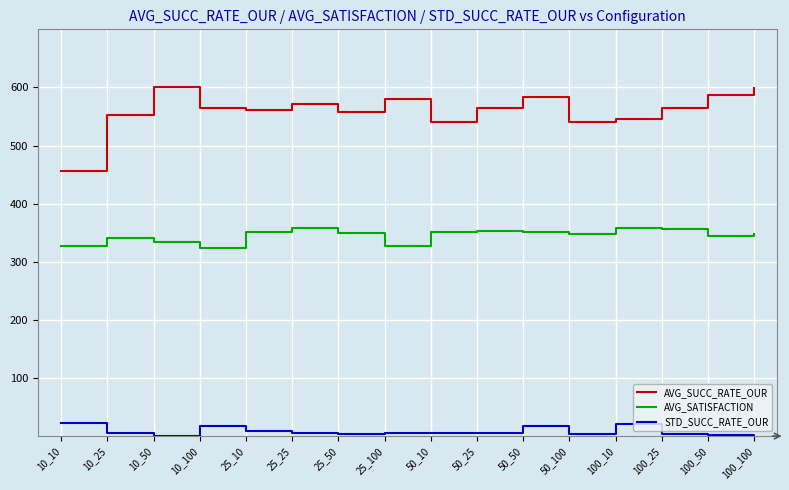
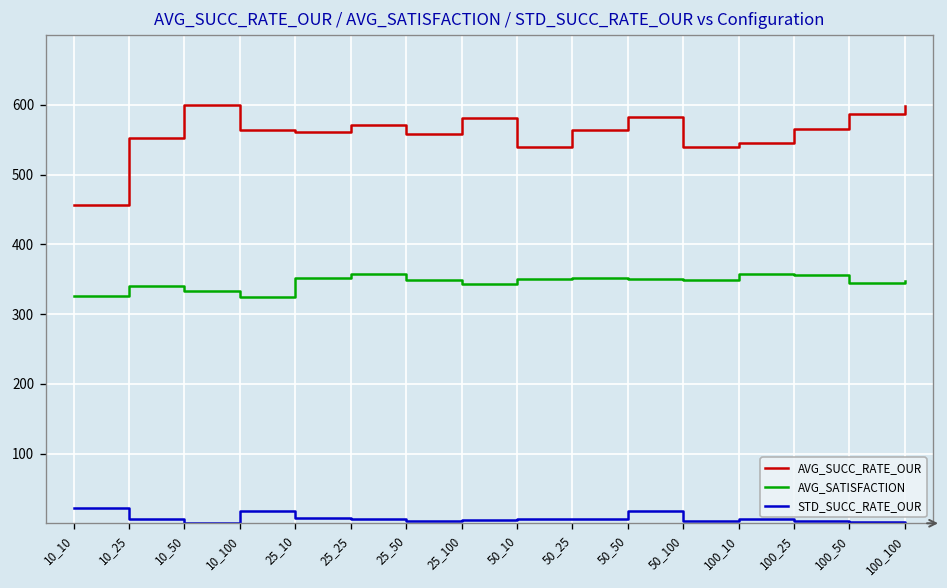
  {
    "AVG_SUCC_RATE_OUR": {
      "10_10": 460,
      "10_25": 550,
      "10_50": 600,
      "10_100": 560,
      "25_10": 560,
      "25_25": 570,
      "25_50": 560,
      "25_100": 580,
      "50_10": 540,
      "50_25": 560,
      "50_50": 580,
      "50_100": 540,
      "100_10": 550,
      "100_25": 570,
      "100_50": 590,
      "100_100": 600
    },
    "AVG_SATISFACTION": {
      "10_10": 330,
      "10_25": 340,
      "10_50": 330,
      "10_100": 320,
      "25_10": 350,
      "25_25": 360,
      "25_50": 350,
-     "25_100": 330,
+     "25_100": 340,
      "50_10": 350,
      "50_25": 350,
      "50_50": 350,
      "50_100": 350,
      "100_10": 360,
      "100_25": 360,
      "100_50": 340,
      "100_100": 350
    },
    "STD_SUCC_RATE_OUR": {
      "10_10": 20,
      "10_25": 10,
      "10_50": 0,
      "10_100": 20,
      "25_10": 10,
      "25_25": 10,
      "25_50": 0,
      "25_100": 0,
      "50_10": 10,
      "50_25": 10,
      "50_50": 20,
      "50_100": 0,
-     "100_10": 20,
+     "100_10": 10,
      "100_25": 0,
      "100_50": 0,
      "100_100": 0
    }
  }
